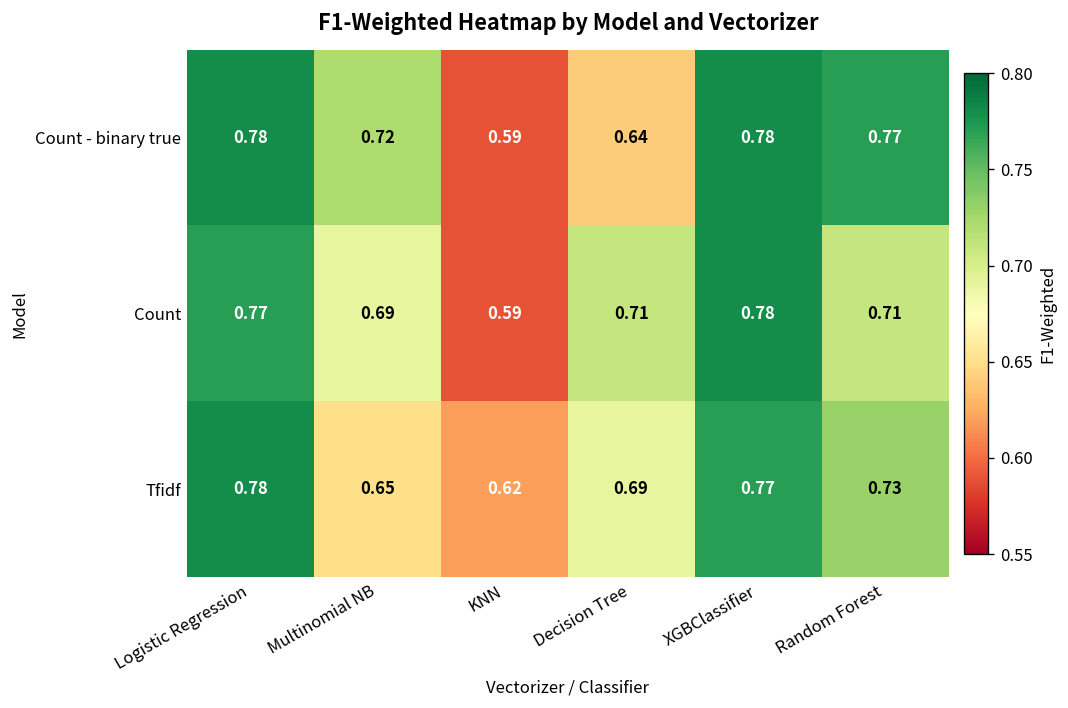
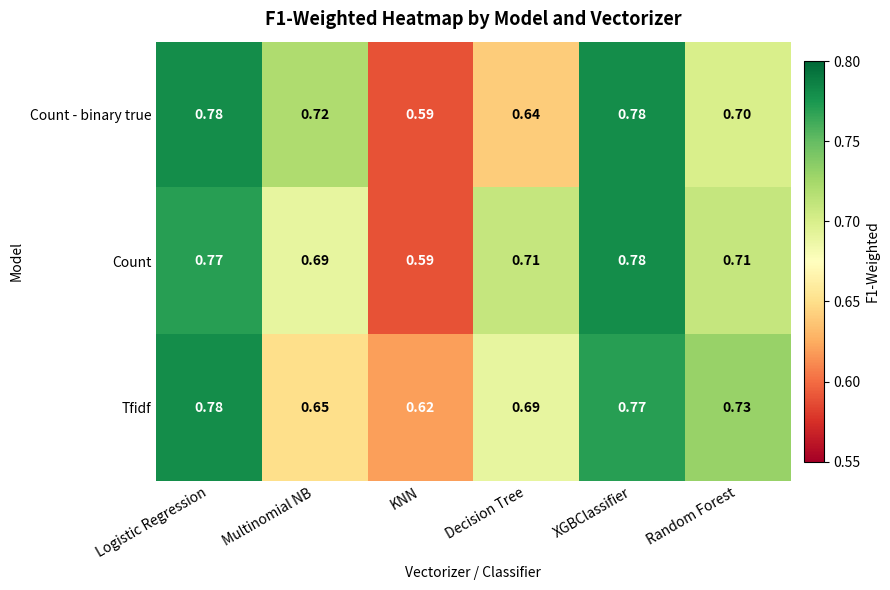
  {
    "Count - binary true": {
      "Logistic Regression": 0.78,
      "Multinomial NB": 0.72,
      "KNN": 0.59,
      "Decision Tree": 0.64,
      "XGBClassifier": 0.78,
-     "Random Forest": 0.77
+     "Random Forest": 0.70
    },
    "Count": {
      "Logistic Regression": 0.77,
      "Multinomial NB": 0.69,
      "KNN": 0.59,
      "Decision Tree": 0.71,
      "XGBClassifier": 0.78,
      "Random Forest": 0.71
    },
    "Tfidf": {
      "Logistic Regression": 0.78,
      "Multinomial NB": 0.65,
      "KNN": 0.62,
      "Decision Tree": 0.69,
      "XGBClassifier": 0.77,
      "Random Forest": 0.73
    }
  }
